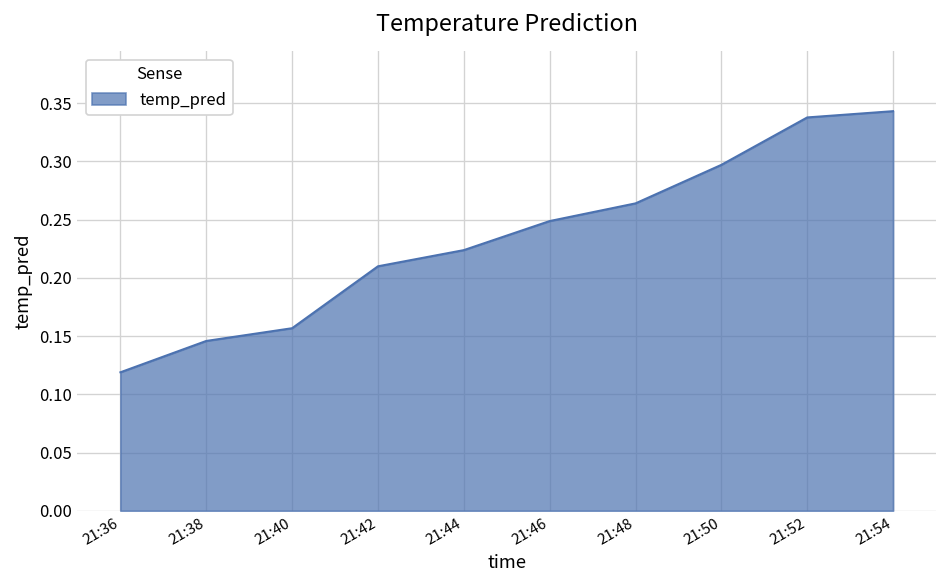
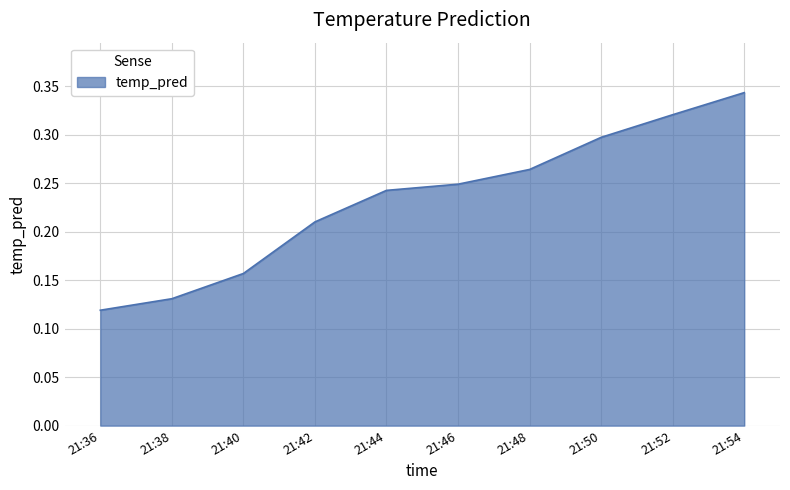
  {
    "21:36": 0.12,
-   "21:38": 0.15,
+   "21:38": 0.13,
    "21:40": 0.16,
    "21:42": 0.21,
-   "21:44": 0.22,
+   "21:44": 0.24,
    "21:46": 0.25,
    "21:48": 0.26,
    "21:50": 0.30,
-   "21:52": 0.34,
+   "21:52": 0.32,
    "21:54": 0.34
  }
